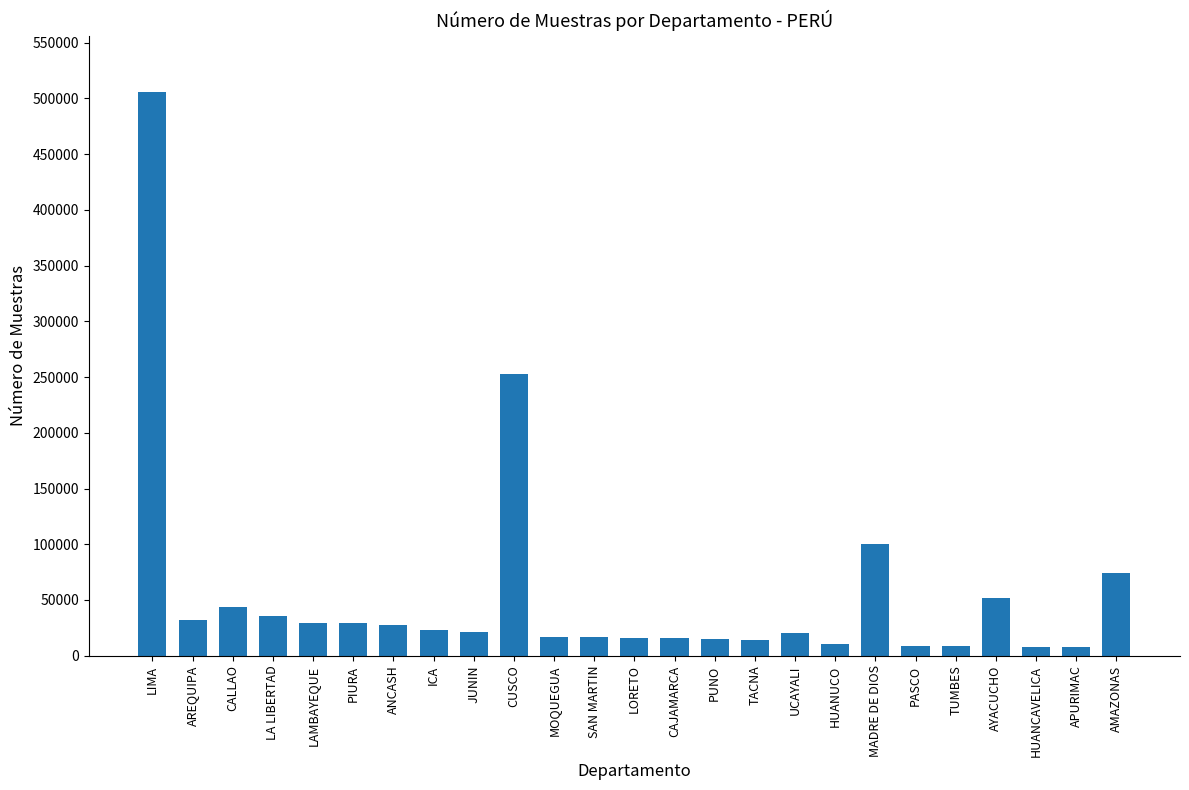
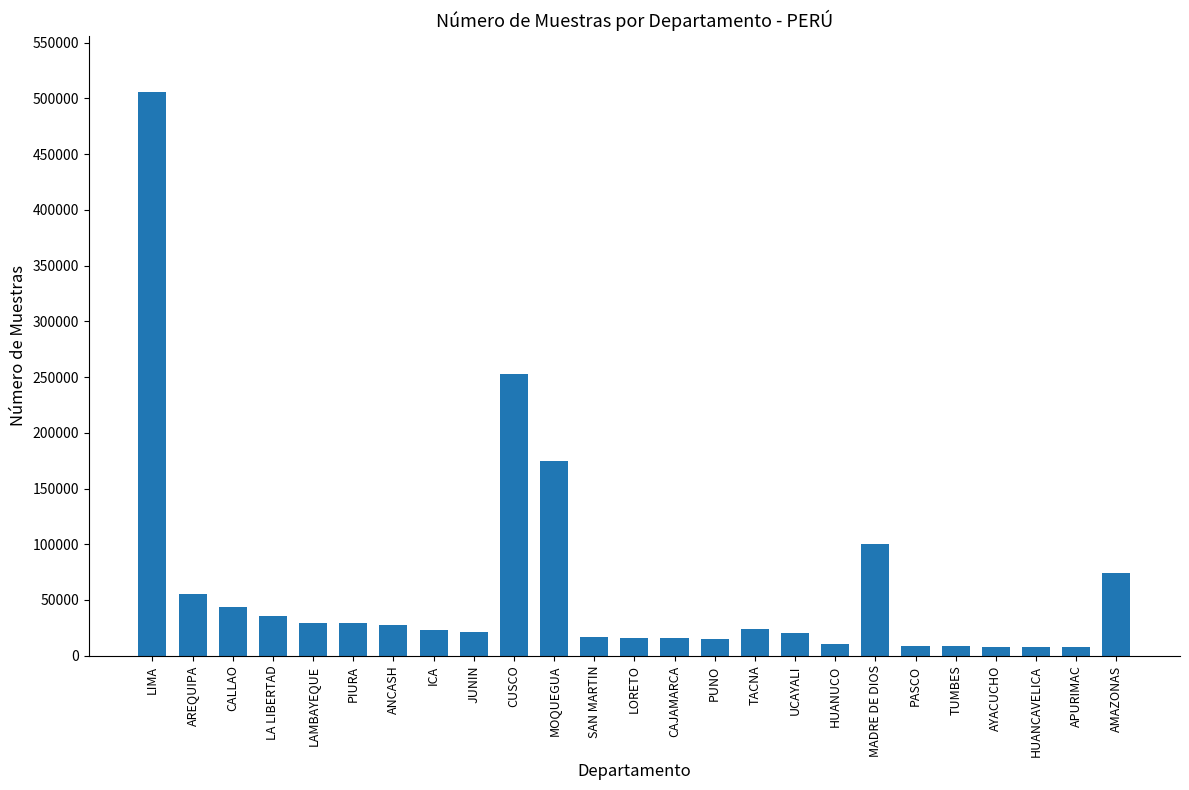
  {
    "LIMA": 506000,
-   "AREQUIPA": 32000,
+   "AREQUIPA": 55000,
    "CALLAO": 44000,
    "LA LIBERTAD": 36000,
    "LAMBAYEQUE": 30000,
    "PIURA": 29000,
    "ANCASH": 27000,
    "ICA": 23000,
    "JUNIN": 21000,
    "CUSCO": 253000,
-   "MOQUEGUA": 17000,
+   "MOQUEGUA": 174000,
    "SAN MARTIN": 16000,
    "LORETO": 16000,
    "CAJAMARCA": 16000,
    "PUNO": 15000,
-   "TACNA": 14000,
+   "TACNA": 24000,
    "UCAYALI": 21000,
    "HUANUCO": 10000,
    "MADRE DE DIOS": 100000,
    "PASCO": 9000,
    "TUMBES": 8000,
-   "AYACUCHO": 52000,
+   "AYACUCHO": 8000,
    "HUANCAVELICA": 8000,
    "APURIMAC": 7000,
    "AMAZONAS": 74000
  }
